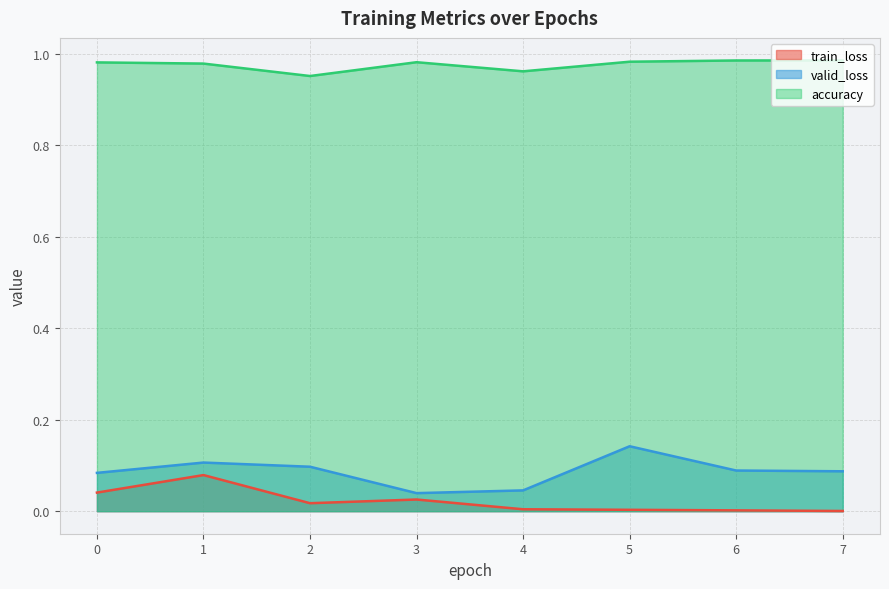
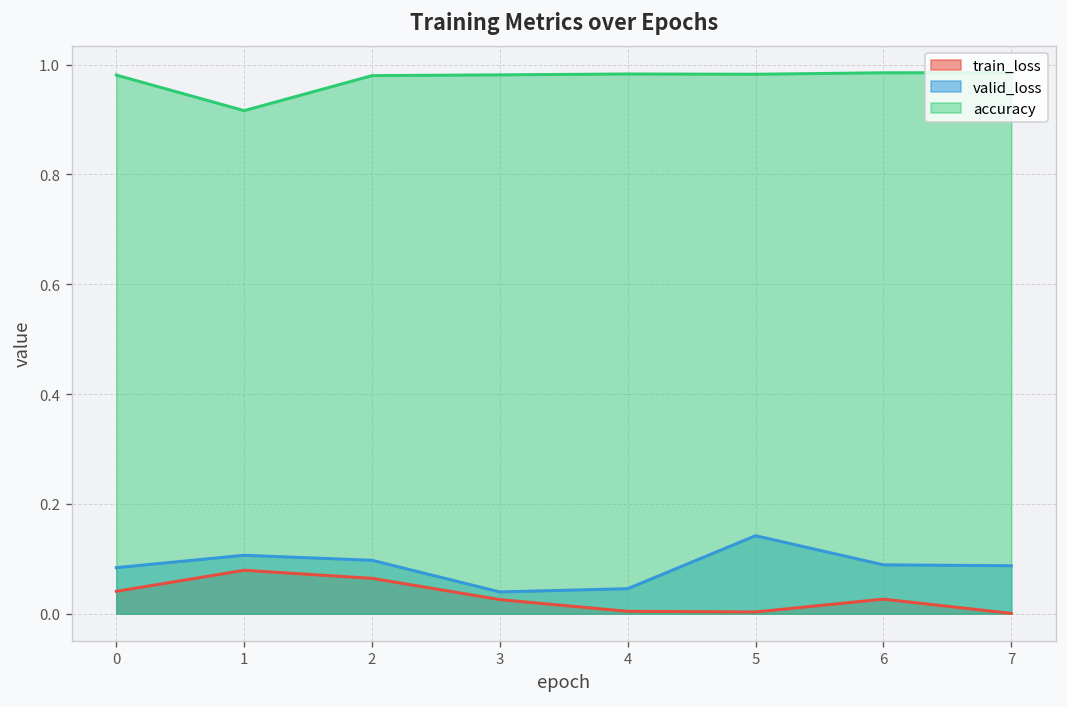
  {
    "train_loss": {
      "0": 0.04,
      "1": 0.08,
-     "2": 0.02,
+     "2": 0.06,
      "3": 0.03,
      "4": 0.00,
      "5": 0.00,
-     "6": 0.00,
+     "6": 0.03,
      "7": 0.00
    },
    "valid_loss": {
      "0": 0.08,
      "1": 0.11,
      "2": 0.10,
      "3": 0.04,
      "4": 0.05,
      "5": 0.14,
      "6": 0.09,
      "7": 0.09
    },
    "accuracy": {
      "0": 0.98,
-     "1": 0.98,
-     "2": 0.95,
+     "1": 0.92,
+     "2": 0.98,
      "3": 0.98,
-     "4": 0.96,
+     "4": 0.98,
      "5": 0.98,
      "6": 0.99
    }
  }
